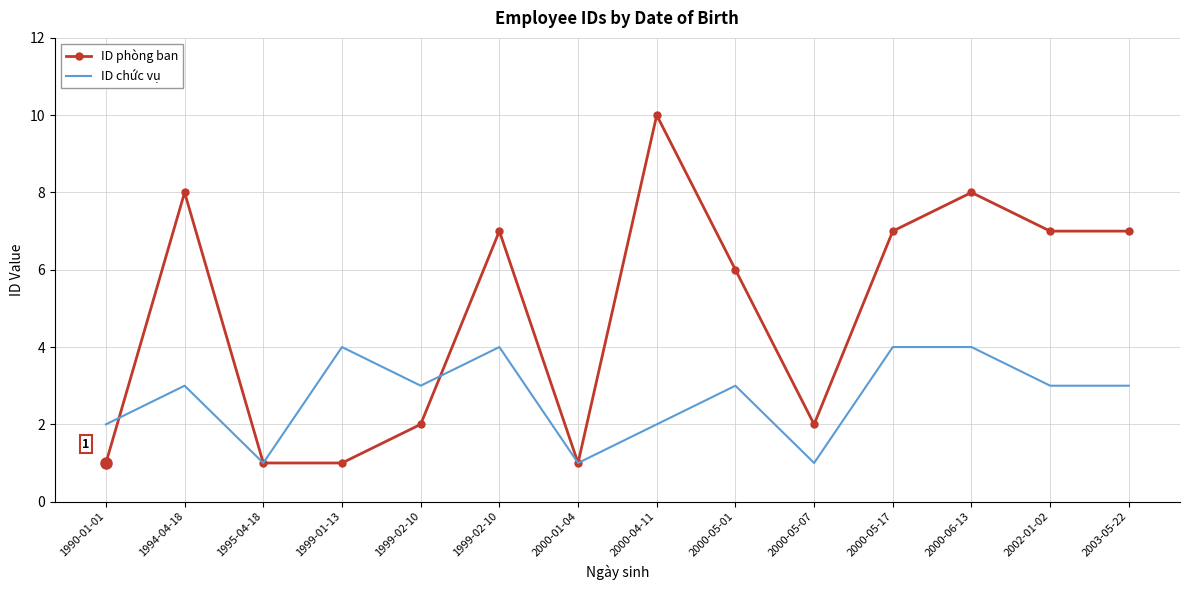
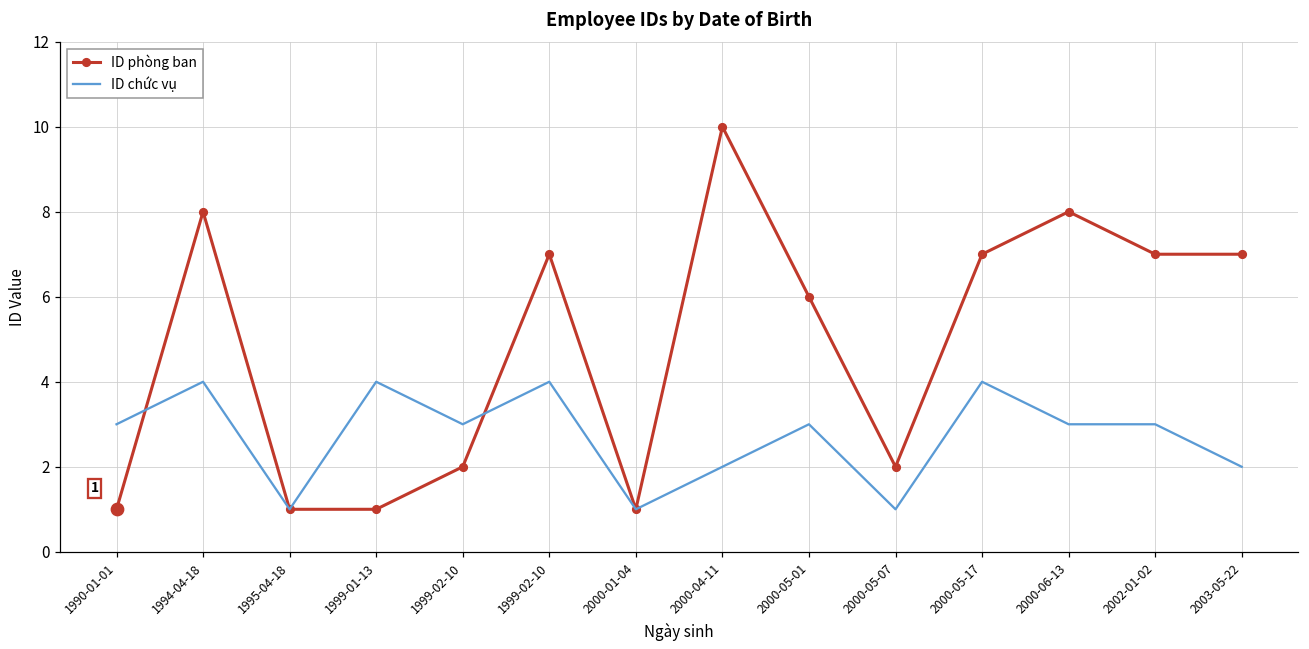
  {
    "ID chức vụ": {
-     "1990-01-01": 2,
-     "1994-04-18": 3,
+     "1990-01-01": 3,
+     "1994-04-18": 4,
      "1999-01-13": 4,
      "2000-04-11": 2,
      "2000-05-01": 3,
      "2000-05-07": 1,
      "2000-05-17": 4,
-     "2000-06-13": 4,
+     "2000-06-13": 3,
      "2002-01-02": 3,
-     "2003-05-22": 3
+     "2003-05-22": 2
    }
  }
